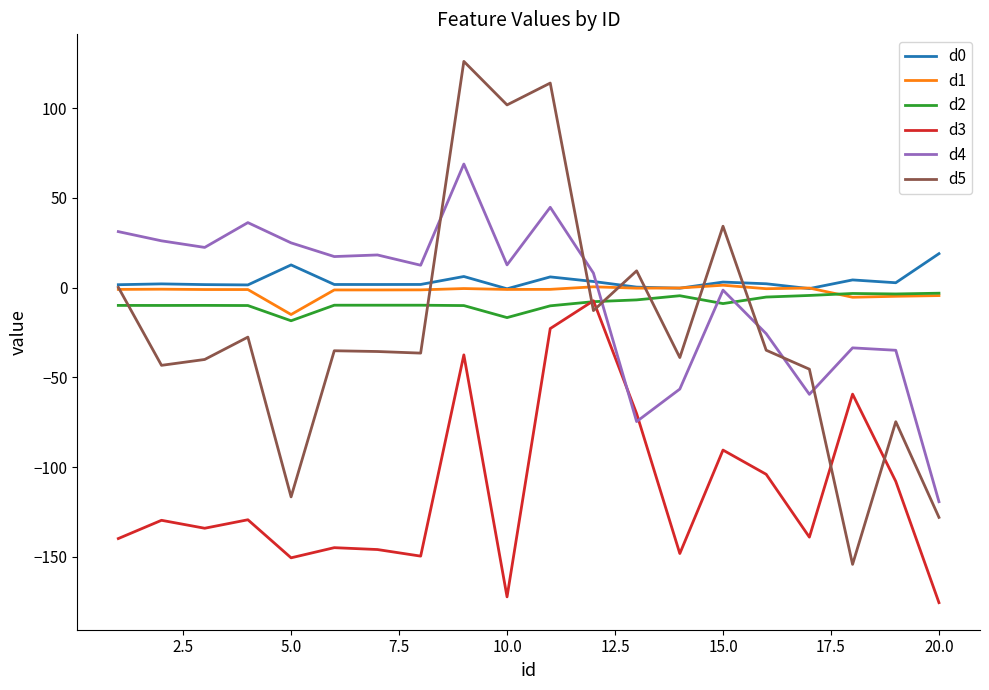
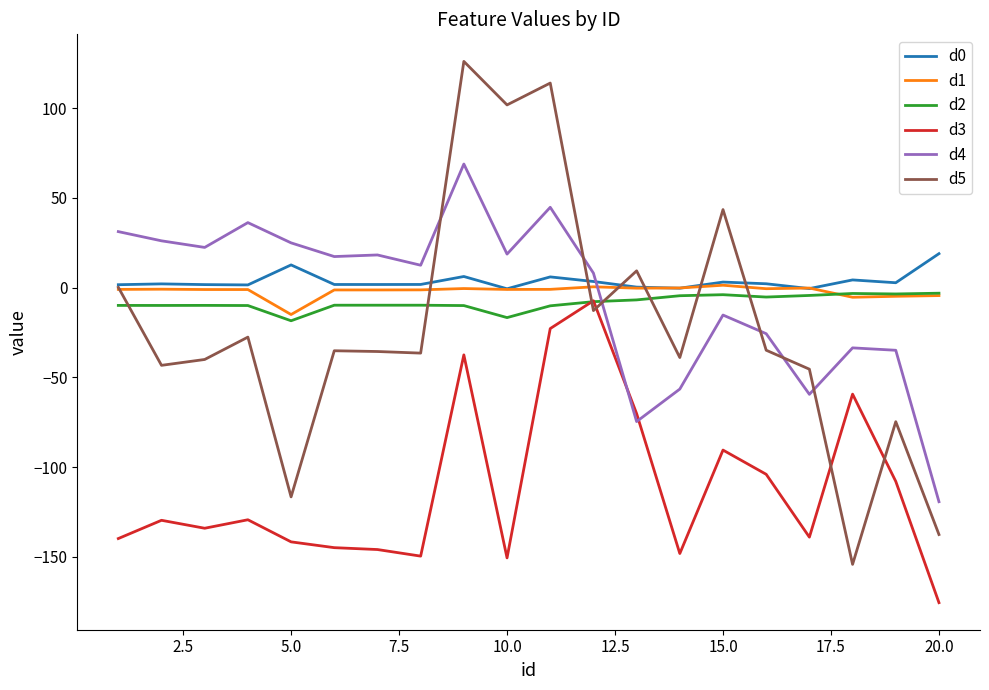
  {
    "d0": {
      "5.0": 13,
      "15.0": 3,
      "20.0": 19
    },
    "d1": {
      "5.0": -15,
      "15.0": 1
    },
    "d2": {
      "5.0": -18,
      "10.0": -17,
-     "15.0": -9
+     "15.0": -4
    },
    "d3": {
-     "5.0": -151,
-     "10.0": -172,
+     "5.0": -142,
+     "10.0": -151,
      "15.0": -91,
      "20.0": -176
    },
    "d4": {
      "5.0": 25,
-     "10.0": 13,
-     "15.0": -1,
+     "10.0": 19,
+     "15.0": -15,
      "20.0": -119
    },
    "d5": {
      "5.0": -117,
      "10.0": 102,
-     "15.0": 34,
-     "20.0": -128
+     "15.0": 44,
+     "20.0": -138
    }
  }
